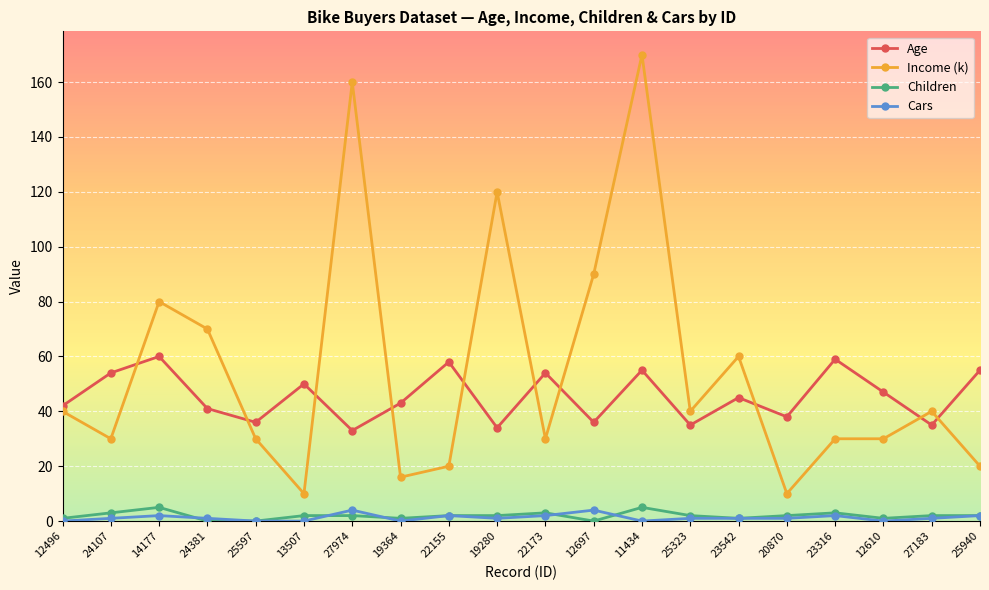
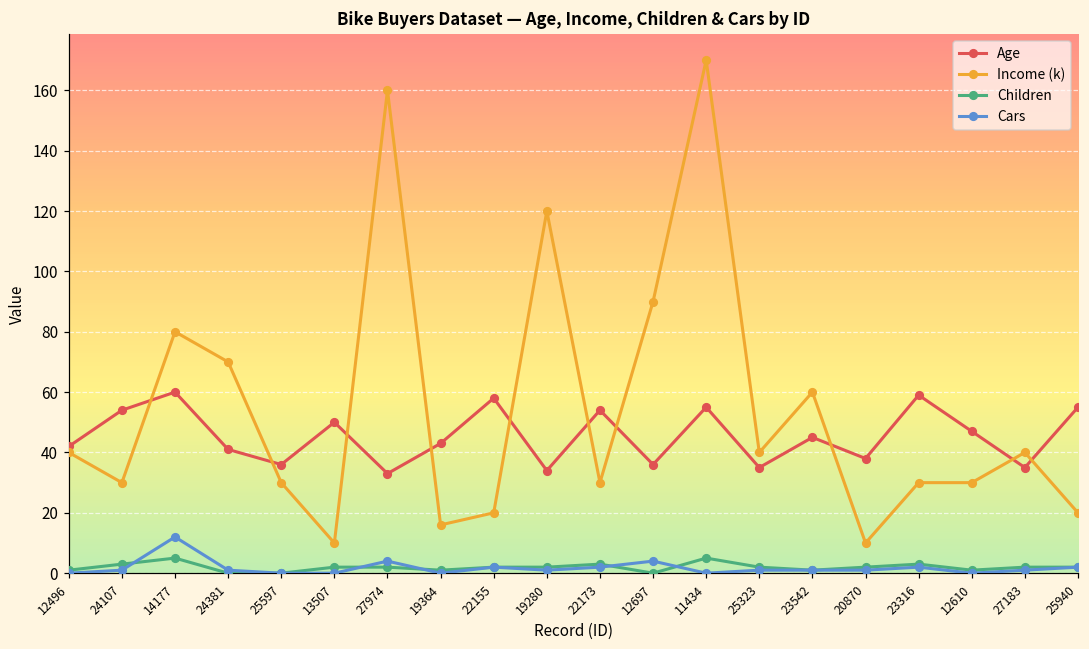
  {
    "Age": {
      "12496": 42,
      "24107": 54,
      "14177": 60,
      "24381": 41,
      "25597": 36,
      "13507": 50,
      "27974": 33,
      "19364": 43,
      "22155": 58,
      "19280": 34,
      "22173": 54,
      "12697": 36,
      "11434": 55,
      "25323": 35,
      "23542": 45,
      "20870": 38,
      "23316": 59,
      "12610": 47,
      "27183": 35,
      "25940": 55
    },
    "Income (k)": {
      "12496": 40,
      "24107": 30,
      "14177": 80,
      "24381": 70,
      "25597": 30,
      "13507": 10,
      "27974": 160,
      "19364": 16,
      "22155": 20,
      "19280": 120,
      "22173": 30,
      "12697": 90,
      "11434": 170,
      "25323": 40,
      "23542": 60,
      "20870": 10,
      "23316": 30,
      "12610": 30,
      "27183": 40,
      "25940": 20
    },
    "Children": {
      "12496": 1,
      "24107": 3,
      "14177": 5,
      "24381": 0,
      "13507": 2,
      "27974": 2,
      "19364": 1,
      "19280": 2,
      "22173": 3,
      "12697": 0,
      "11434": 5,
      "25323": 2,
      "20870": 2,
      "23316": 3,
      "12610": 1,
      "27183": 2
    },
    "Cars": {
      "12496": 0,
      "24107": 1,
-     "14177": 2,
+     "14177": 12,
      "24381": 1,
      "13507": 0,
      "27974": 4,
      "19364": 0,
      "19280": 1,
      "22173": 2,
      "12697": 4,
      "11434": 0,
      "25323": 1,
      "20870": 1,
      "23316": 2,
      "12610": 0,
      "27183": 1
    }
  }
